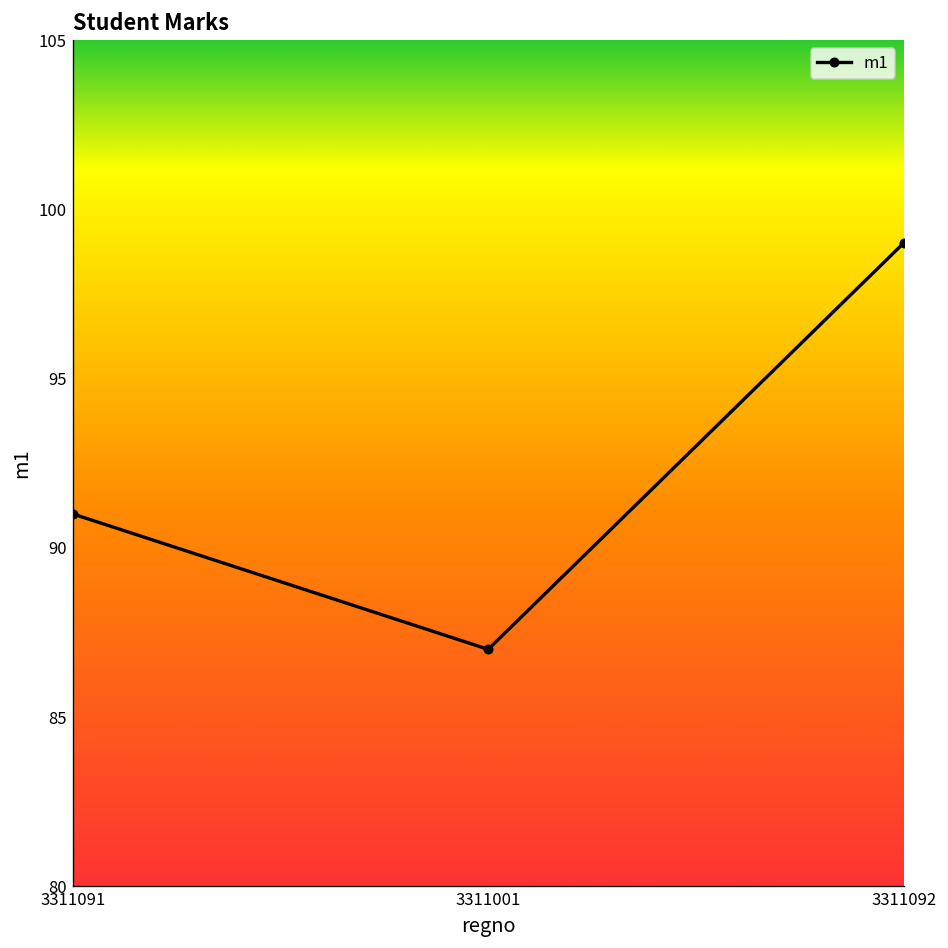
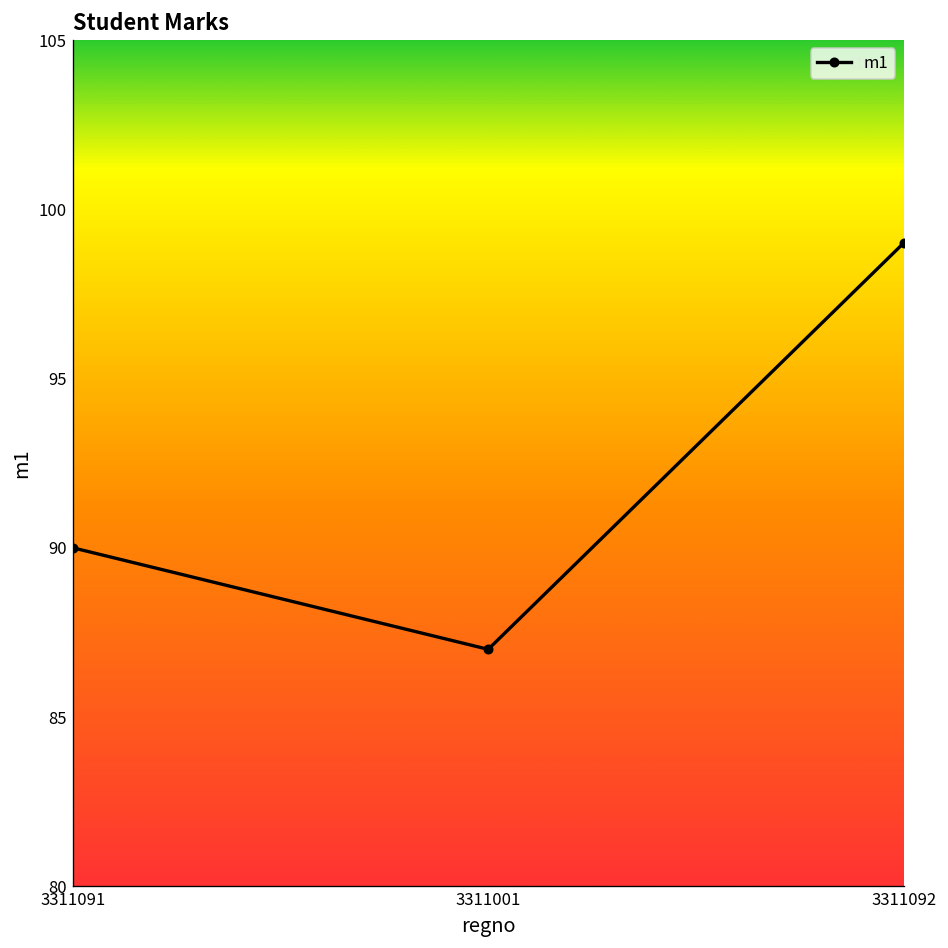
  {
-   "3311091": 91,
+   "3311091": 90,
    "3311001": 87,
    "3311092": 99
  }
